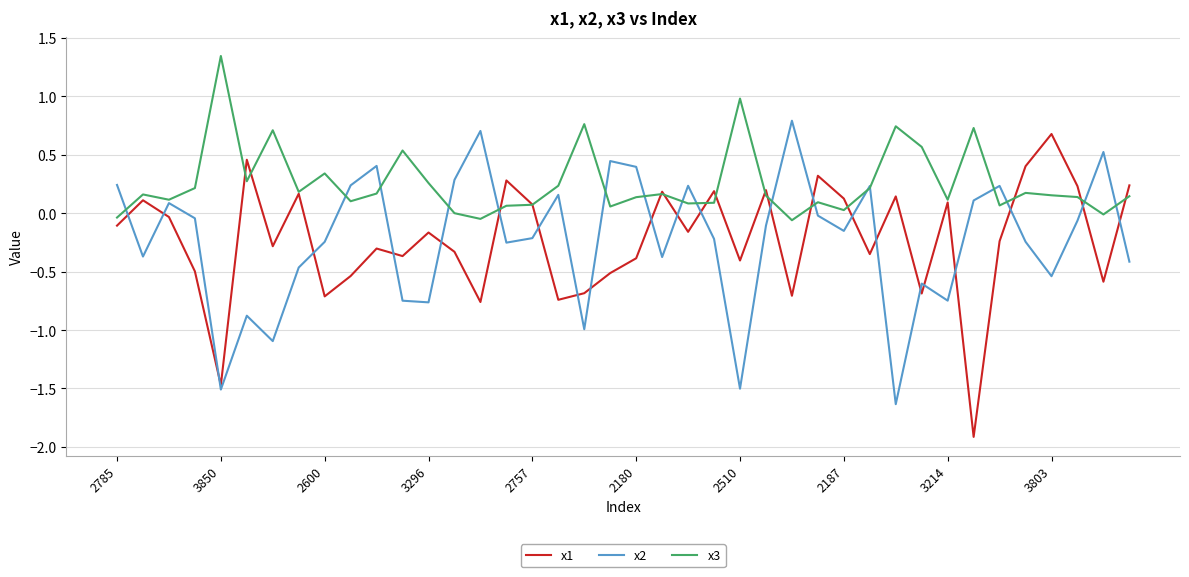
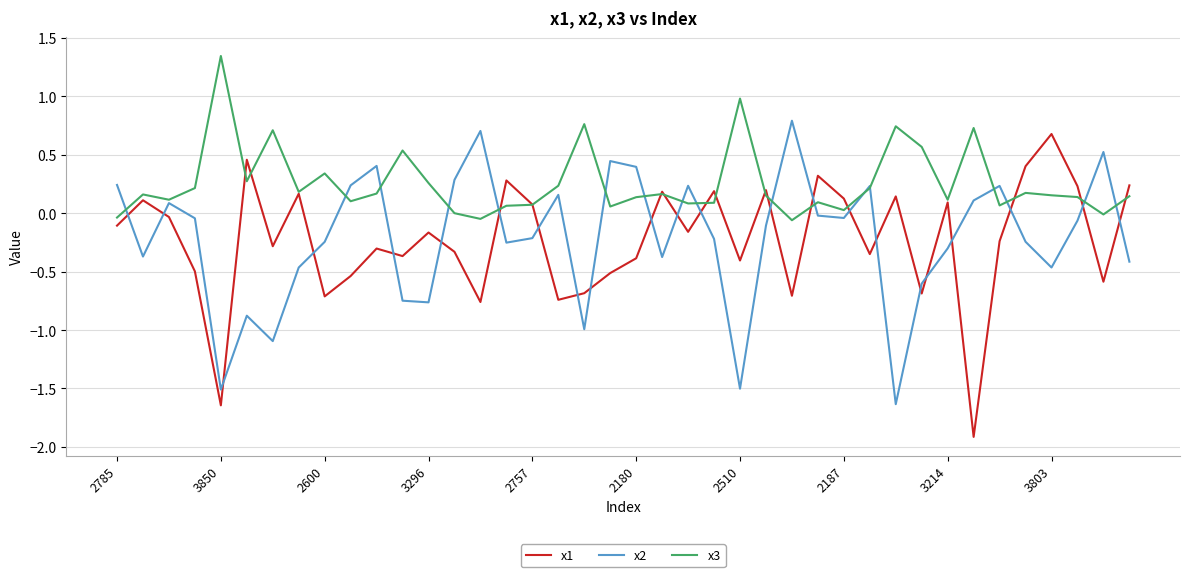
  {
    "x1": {
      "2785": -0.11,
-     "3850": -1.47,
+     "3850": -1.64,
      "2600": -0.71,
      "3296": -0.17,
      "2180": -0.39,
      "2510": -0.41,
      "2187": 0.12,
      "3214": 0.09,
      "3803": 0.68
    },
    "x2": {
      "2785": 0.24,
      "3850": -1.51,
      "2600": -0.25,
      "3296": -0.76,
      "2757": -0.21,
      "2180": 0.40,
      "2510": -1.50,
-     "2187": -0.15,
-     "3214": -0.75,
-     "3803": -0.54
+     "2187": -0.04,
+     "3214": -0.30,
+     "3803": -0.46
    },
    "x3": {
      "2785": -0.04,
      "3850": 1.34,
      "2600": 0.34,
      "3296": 0.26,
      "2180": 0.14,
      "2510": 0.98,
      "2187": 0.03,
      "3214": 0.11,
      "3803": 0.15
    }
  }
